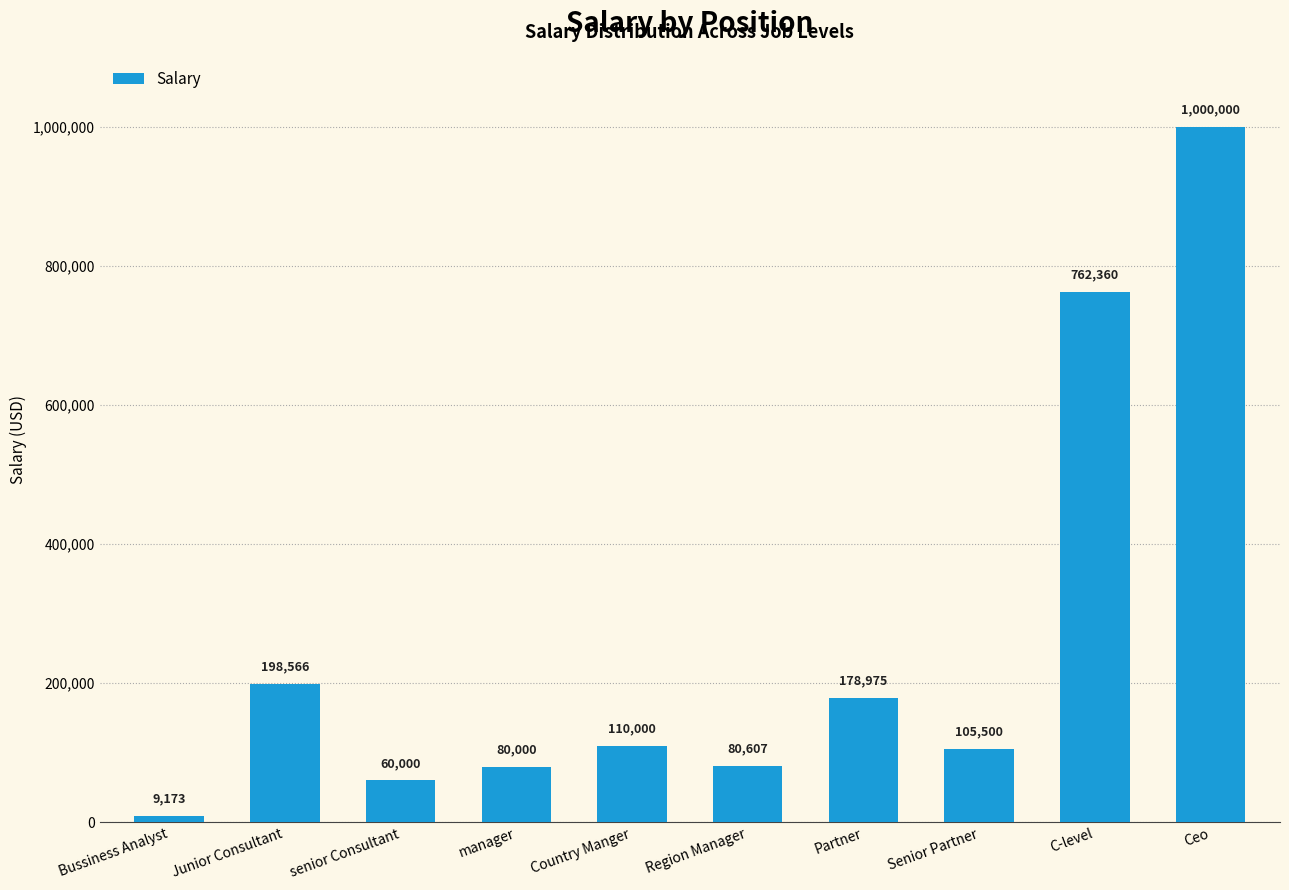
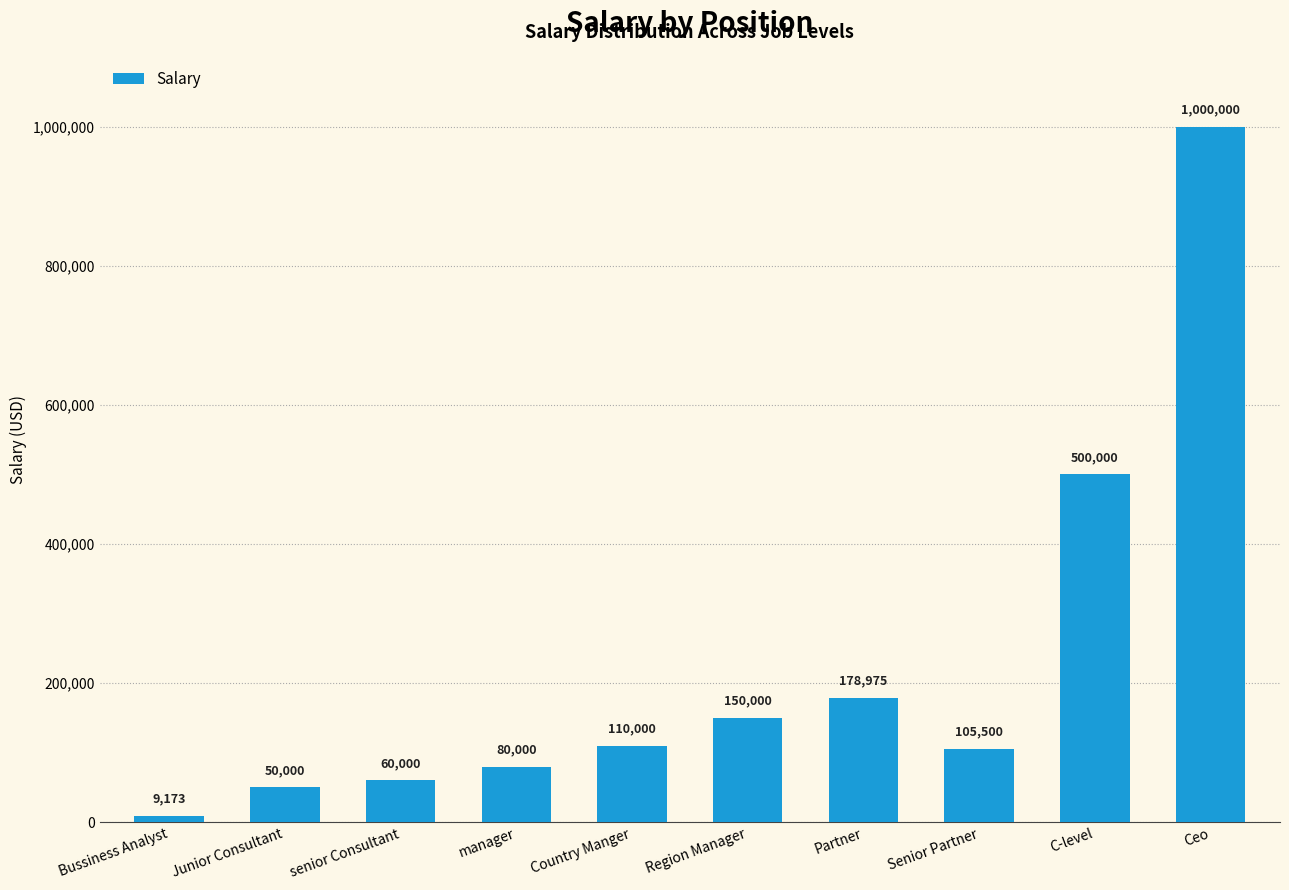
  {
    "Bussiness Analyst": "9,173",
-   "Junior Consultant": "198,566",
+   "Junior Consultant": "50,000",
    "senior Consultant": "60,000",
    "manager": "80,000",
    "Country Manger": "110,000",
-   "Region Manager": "80,607",
+   "Region Manager": "150,000",
    "Partner": "178,975",
    "Senior Partner": "105,500",
-   "C-level": "762,360",
+   "C-level": "500,000",
    "Ceo": "1,000,000"
  }
